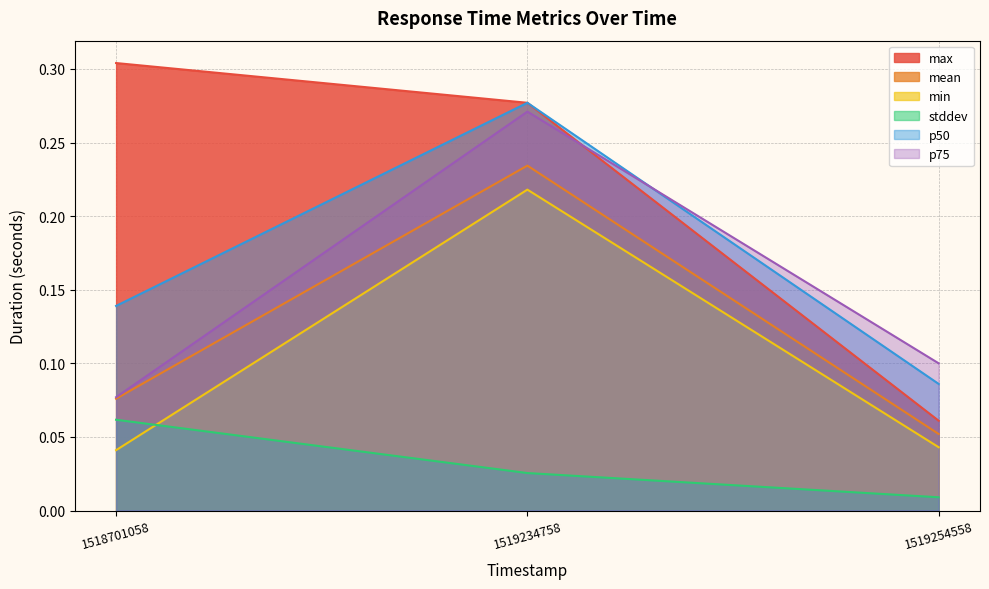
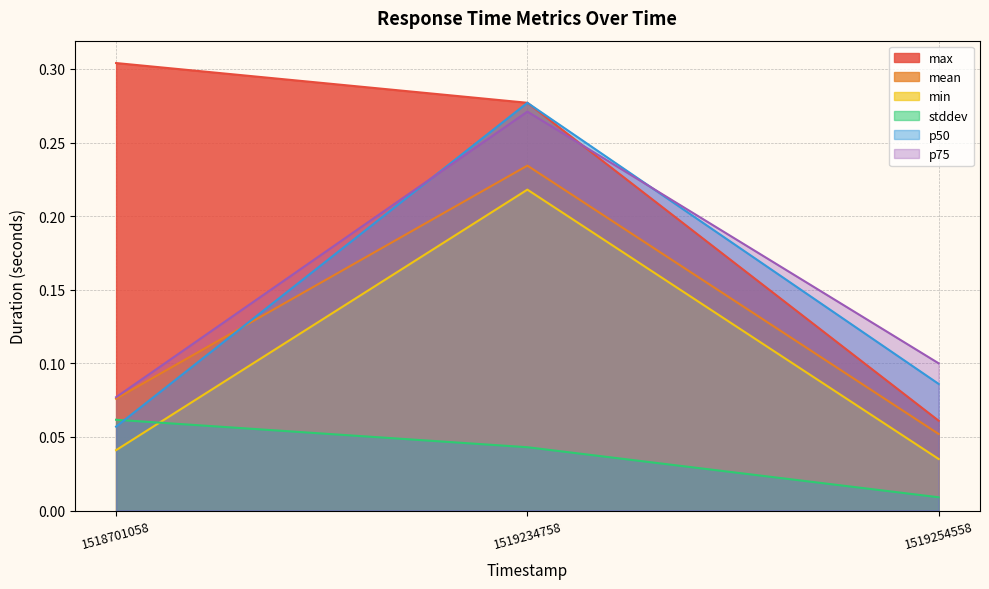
  {
    "min": {
      "1518701058": 0.041,
      "1519234758": 0.218,
-     "1519254558": 0.043
+     "1519254558": 0.035
    },
    "stddev": {
      "1518701058": 0.062,
-     "1519234758": 0.025,
+     "1519234758": 0.043,
      "1519254558": 0.009
    },
    "p50": {
-     "1518701058": 0.139,
+     "1518701058": 0.057,
      "1519254558": 0.086
    },
    "p75": {
      "1519234758": 0.271,
      "1519254558": 0.100
    }
  }
